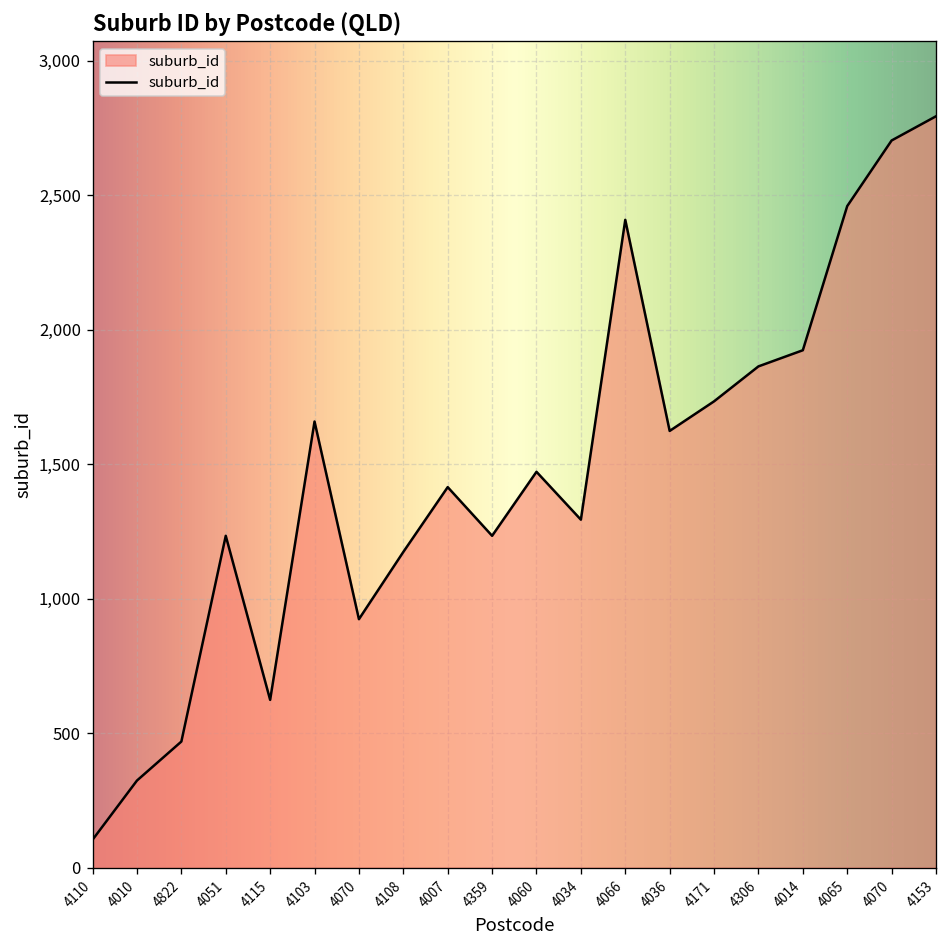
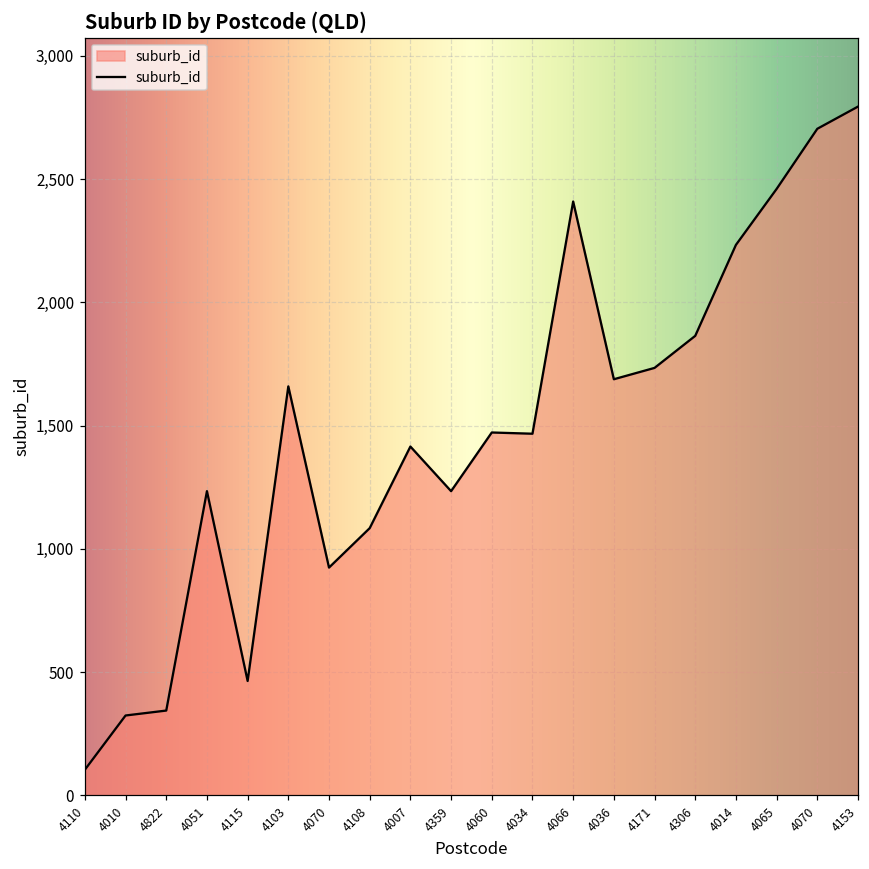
  {
    "4110": "100",
    "4010": "320",
-   "4822": "470",
+   "4822": "340",
    "4051": "1,230",
-   "4115": "620",
+   "4115": "460",
    "4103": "1,660",
-   "4108": "1,170",
+   "4108": "1,080",
    "4007": "1,420",
    "4359": "1,230",
    "4060": "1,470",
-   "4034": "1,290",
+   "4034": "1,470",
    "4066": "2,410",
-   "4036": "1,620",
+   "4036": "1,690",
    "4171": "1,730",
    "4306": "1,860",
-   "4014": "1,920",
+   "4014": "2,230",
    "4065": "2,460",
    "4153": "2,790"
  }
